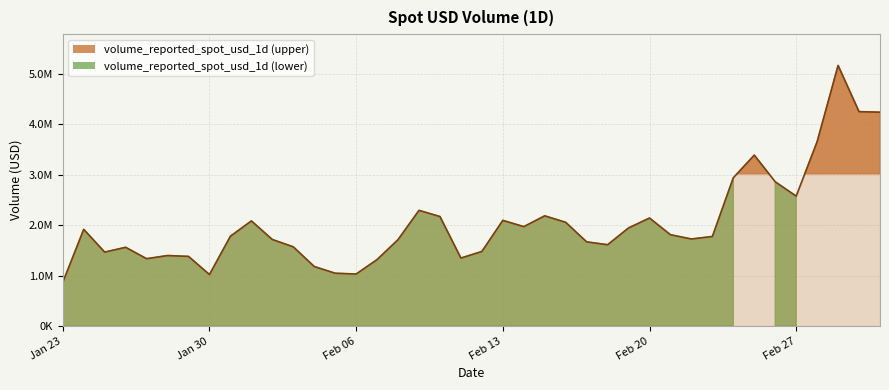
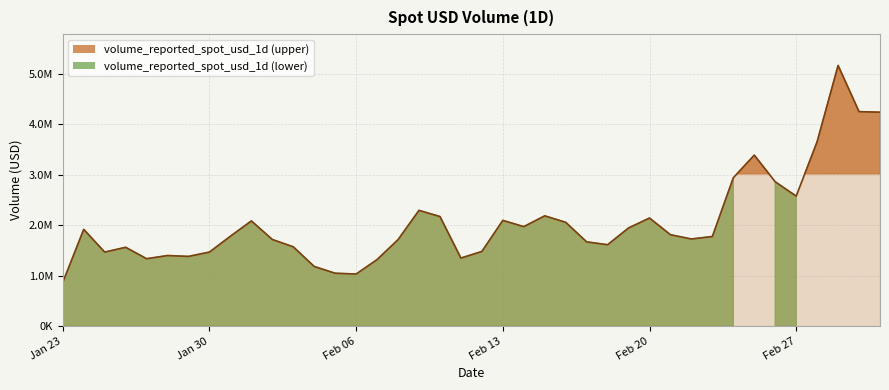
  {
    "Jan 23": 900000,
-   "Jan 30": 1000000,
+   "Jan 30": 1500000,
    "Feb 06": 1000000,
    "Feb 13": 2100000,
    "Feb 20": 2100000,
    "Feb 27": 2600000
  }
